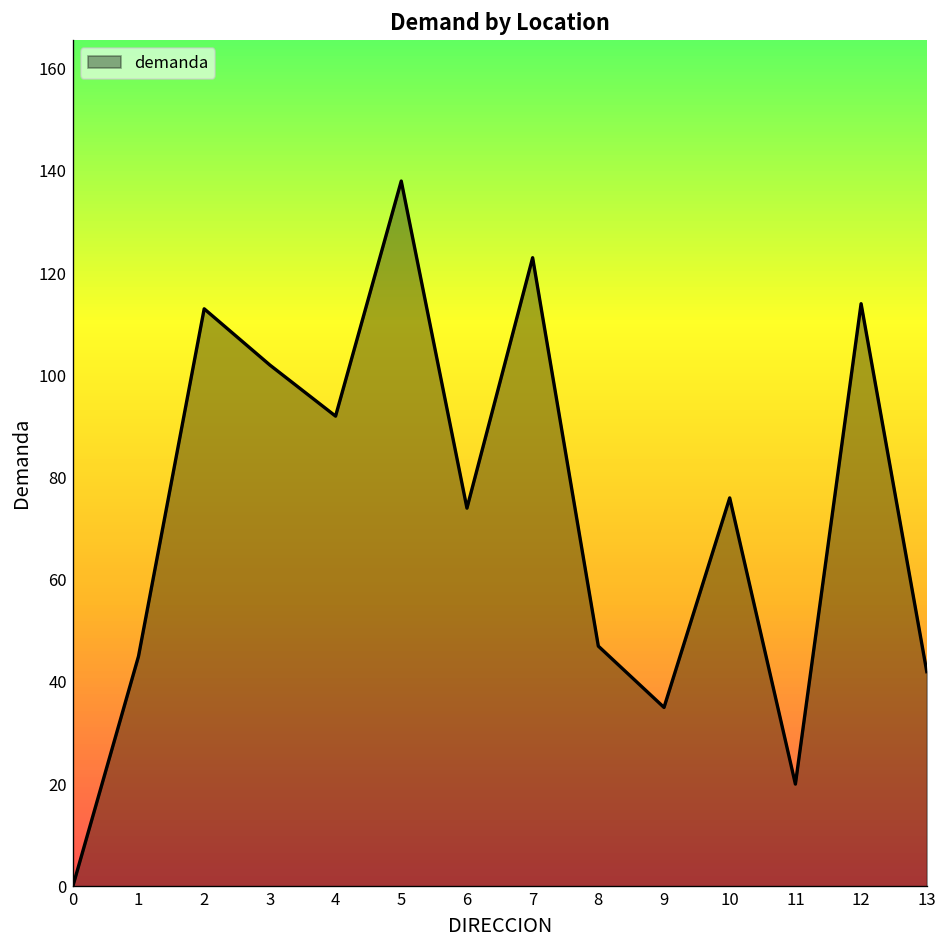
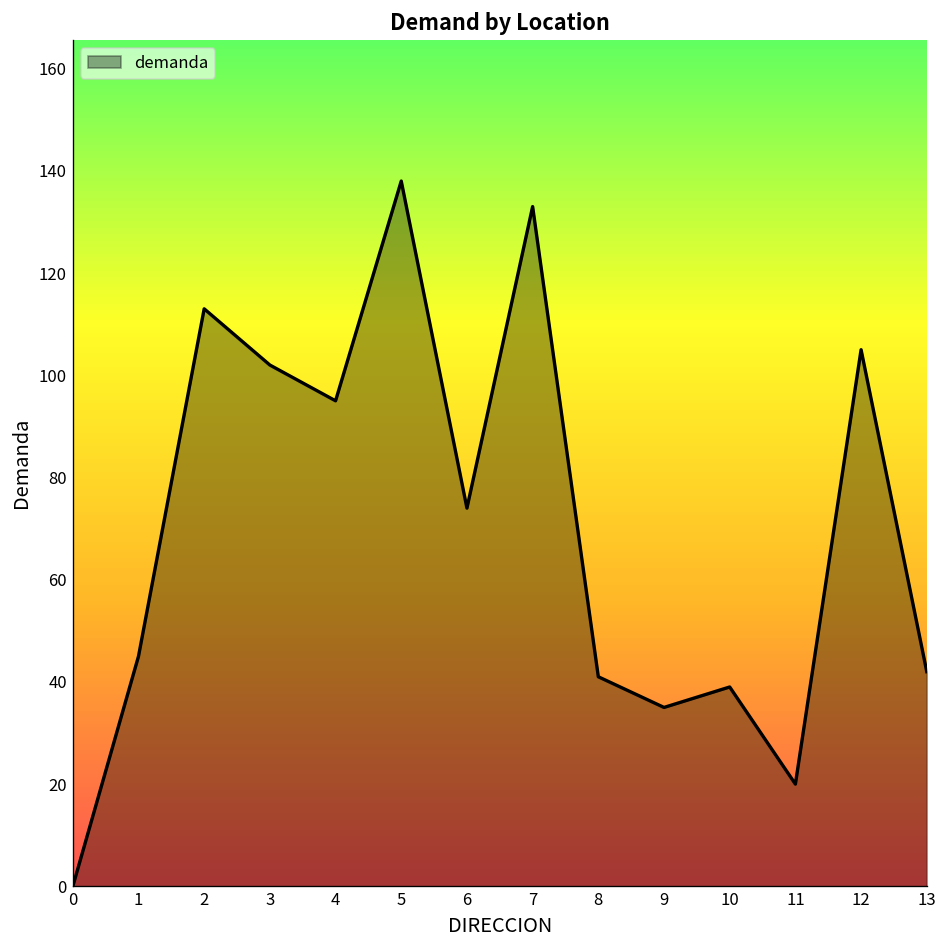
  {
    "0": 0,
    "1": 45,
    "2": 113,
    "3": 102,
-   "4": 92,
+   "4": 95,
    "5": 138,
    "6": 74,
-   "7": 123,
-   "8": 47,
+   "7": 133,
+   "8": 41,
    "9": 35,
-   "10": 76,
+   "10": 39,
    "11": 20,
-   "12": 114,
+   "12": 105,
    "13": 42
  }
